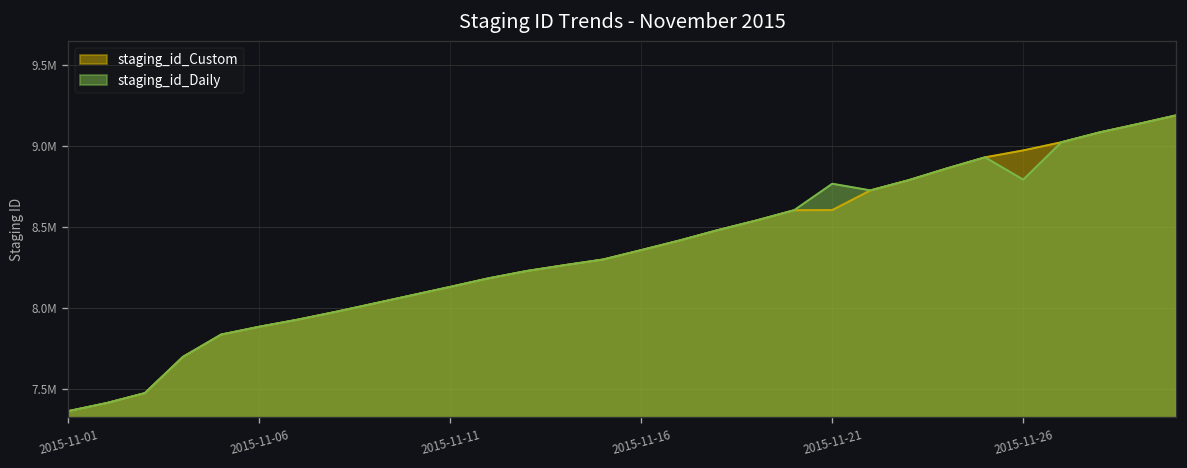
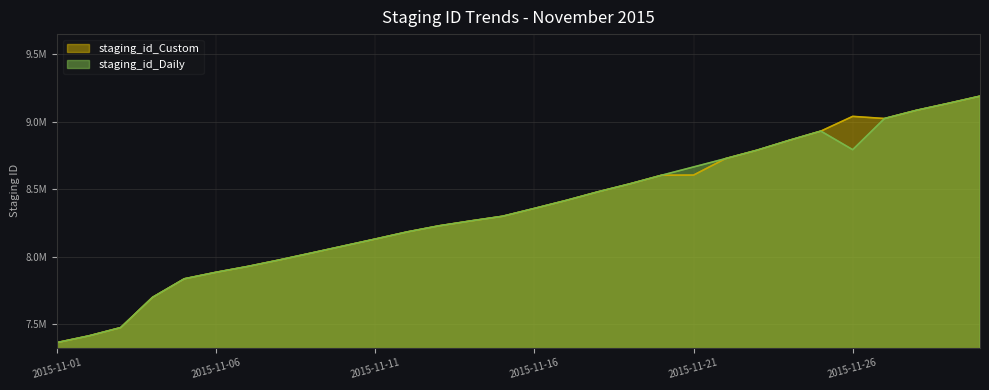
  {
    "staging_id_Custom": {
      "2015-11-21": 8600000,
-     "2015-11-26": 8970000
+     "2015-11-26": 9040000
    },
    "staging_id_Daily": {
-     "2015-11-21": 8770000,
+     "2015-11-21": 8660000,
      "2015-11-26": 8790000
    }
  }
